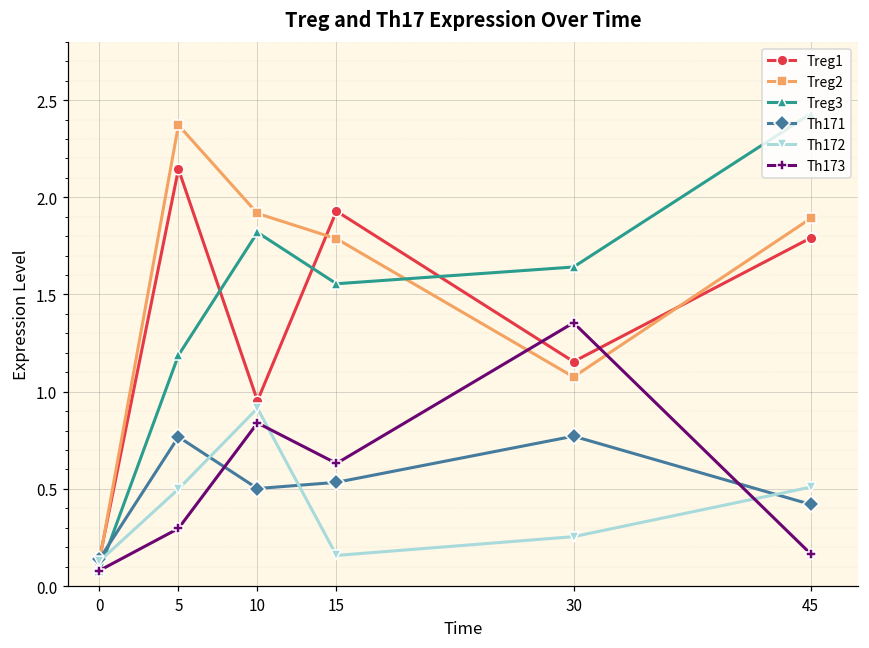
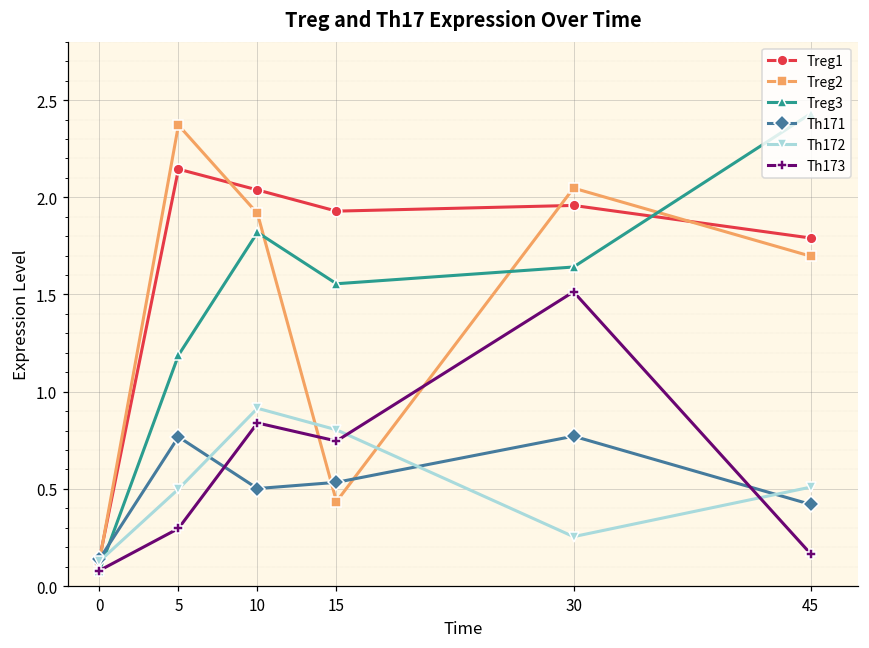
  {
    "Treg1": {
      "5": 2.14,
-     "10": 0.95,
+     "10": 2.04,
      "15": 1.93,
-     "30": 1.15,
+     "30": 1.96,
      "45": 1.79
    },
    "Treg2": {
      "5": 2.37,
      "10": 1.92,
-     "15": 1.79,
-     "30": 1.08,
-     "45": 1.89
+     "15": 0.43,
+     "30": 2.05,
+     "45": 1.70
    },
    "Th172": {
      "5": 0.50,
      "10": 0.91,
-     "15": 0.16,
+     "15": 0.80,
      "30": 0.25,
      "45": 0.51
    },
    "Th173": {
      "5": 0.30,
      "10": 0.84,
-     "15": 0.63,
-     "30": 1.35,
+     "15": 0.75,
+     "30": 1.51,
      "45": 0.17
    }
  }
